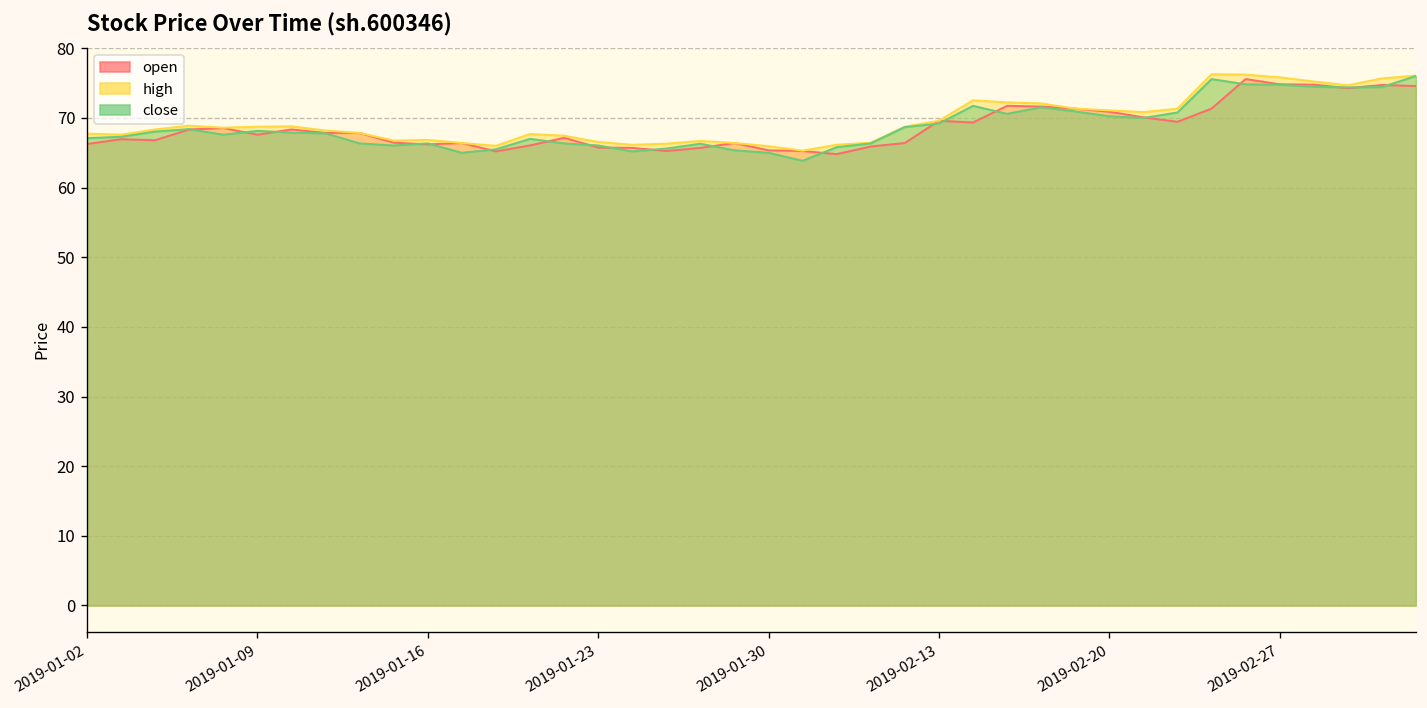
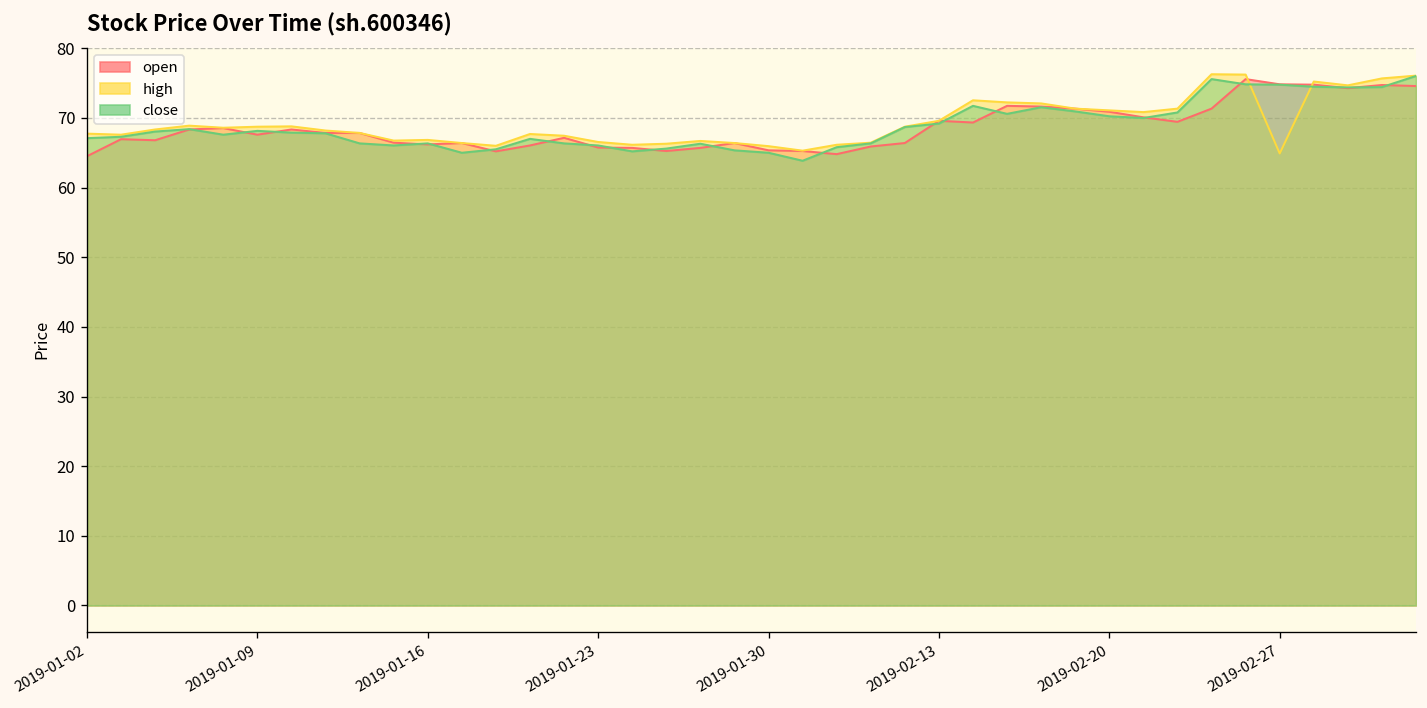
  {
    "open": {
-     "2019-01-02": 66,
+     "2019-01-02": 65,
      "2019-01-09": 68
    },
    "high": {
      "2019-01-02": 68,
      "2019-01-09": 69,
      "2019-01-16": 67,
      "2019-01-23": 67,
      "2019-01-30": 66,
-     "2019-02-27": 76
+     "2019-02-27": 65
    },
    "close": {
      "2019-01-02": 67,
      "2019-01-09": 68,
      "2019-02-20": 70
    }
  }
